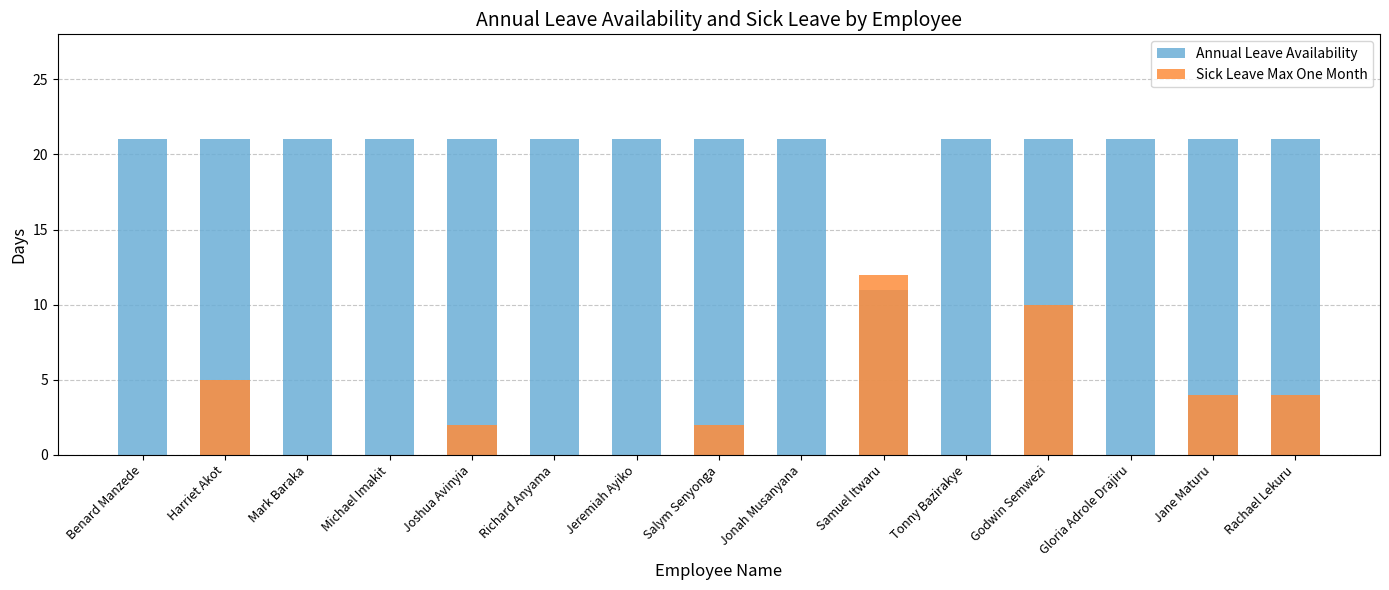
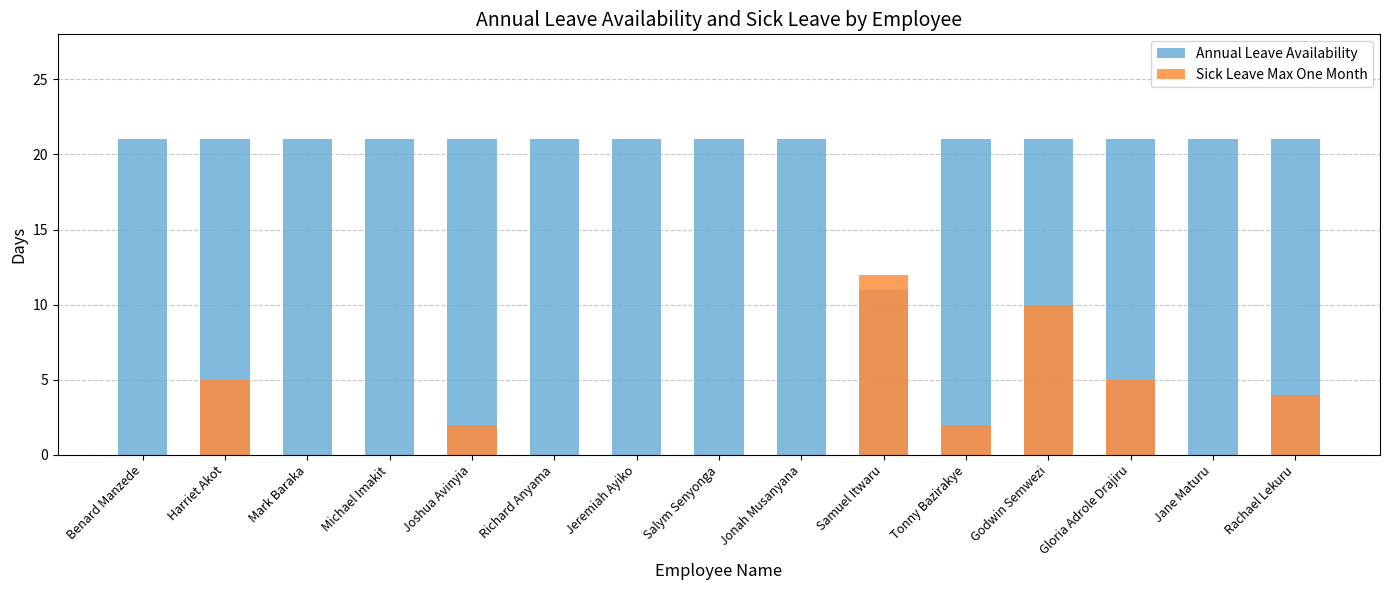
  {
    "Annual Leave Availability": {
      "Benard Manzede": 21,
      "Harriet Akot": 21,
      "Mark Baraka": 21,
      "Michael Imakit": 21,
      "Joshua Avinyia": 21,
      "Richard Anyama": 21,
      "Jeremiah Ayiko": 21,
      "Salym Senyonga": 21,
      "Jonah Musanyana": 21,
      "Tonny Bazirakye": 21,
      "Godwin Semwezi": 21,
      "Gloria Adrole Drajiru": 21,
      "Jane Maturu": 21,
      "Rachael Lekuru": 21
    },
    "Sick Leave Max One Month": {
      "Benard Manzede": 0,
      "Mark Baraka": 0,
      "Michael Imakit": 0,
      "Richard Anyama": 0,
      "Jeremiah Ayiko": 0,
-     "Salym Senyonga": 2,
+     "Salym Senyonga": 0,
      "Jonah Musanyana": 0,
      "Samuel Itwaru": 12,
-     "Tonny Bazirakye": 0,
-     "Gloria Adrole Drajiru": 0,
-     "Jane Maturu": 4
+     "Tonny Bazirakye": 2,
+     "Gloria Adrole Drajiru": 5,
+     "Jane Maturu": 0
    }
  }
